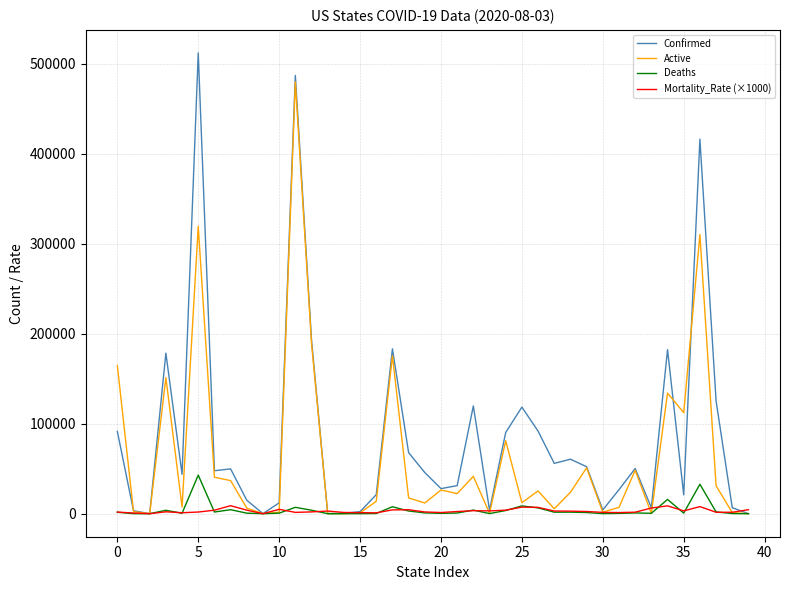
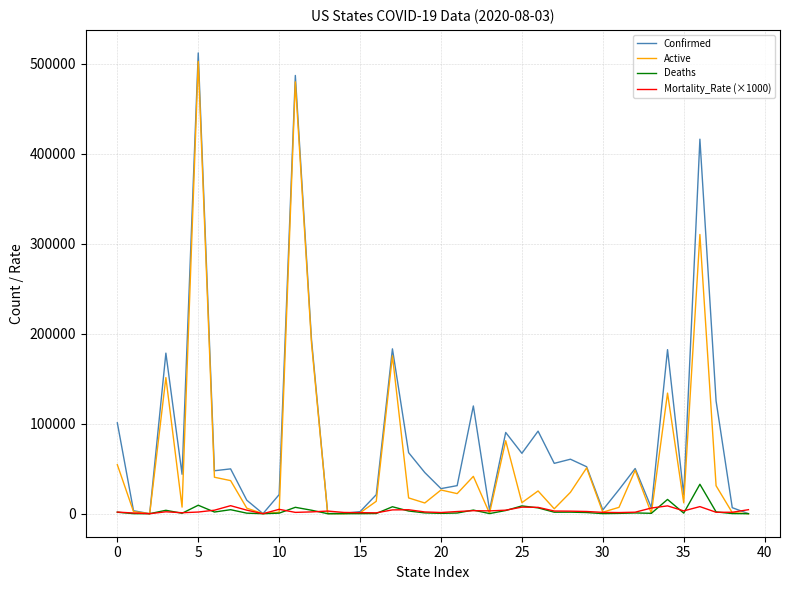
  {
    "Confirmed": {
-     "0": 90000,
+     "0": 100000,
      "5": 510000,
-     "10": 10000,
-     "25": 120000,
+     "10": 20000,
+     "25": 70000,
      "35": 20000
    },
    "Active": {
-     "0": 160000,
-     "5": 320000,
+     "0": 50000,
+     "5": 500000,
      "25": 10000,
-     "35": 110000
+     "35": 10000
    },
    "Deaths": {
-     "5": 40000
+     "5": 10000
    },
    "Mortality_Rate (×1000)": {
      "5": 0,
      "10": 0
    }
  }
